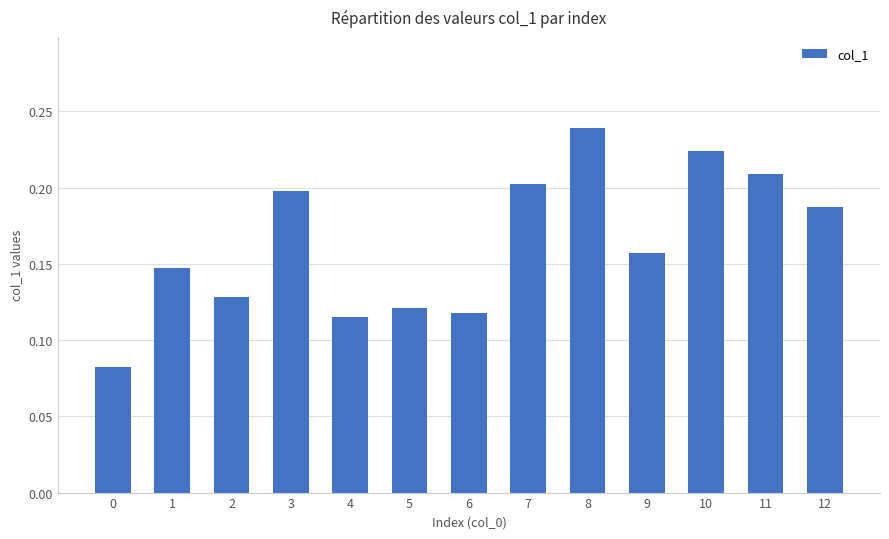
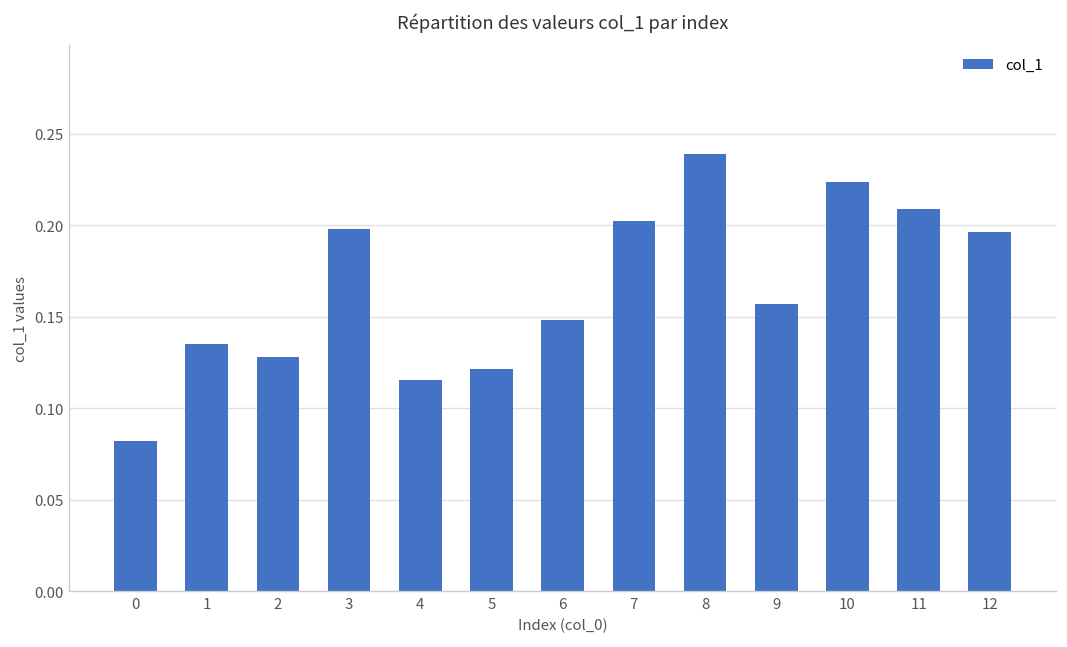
  {
    "0": 0.082,
-   "1": 0.147,
+   "1": 0.135,
    "2": 0.128,
    "3": 0.198,
    "4": 0.115,
    "5": 0.121,
-   "6": 0.118,
+   "6": 0.148,
    "7": 0.203,
    "8": 0.239,
    "9": 0.157,
    "10": 0.224,
    "11": 0.209,
-   "12": 0.187
+   "12": 0.197
  }
